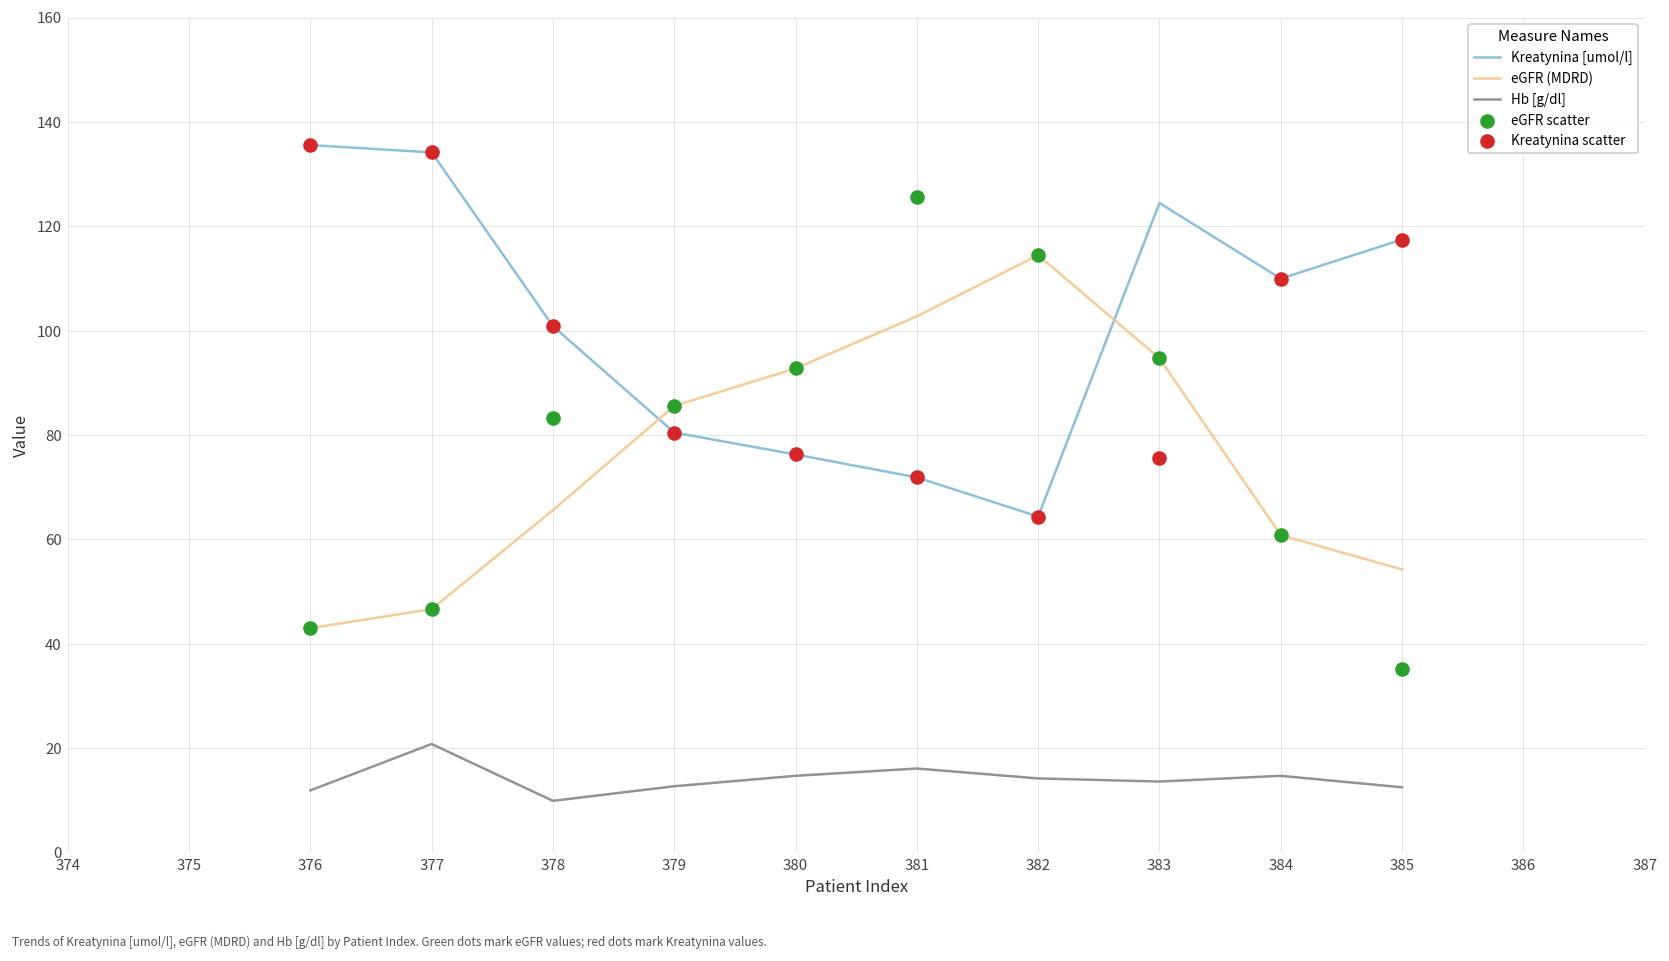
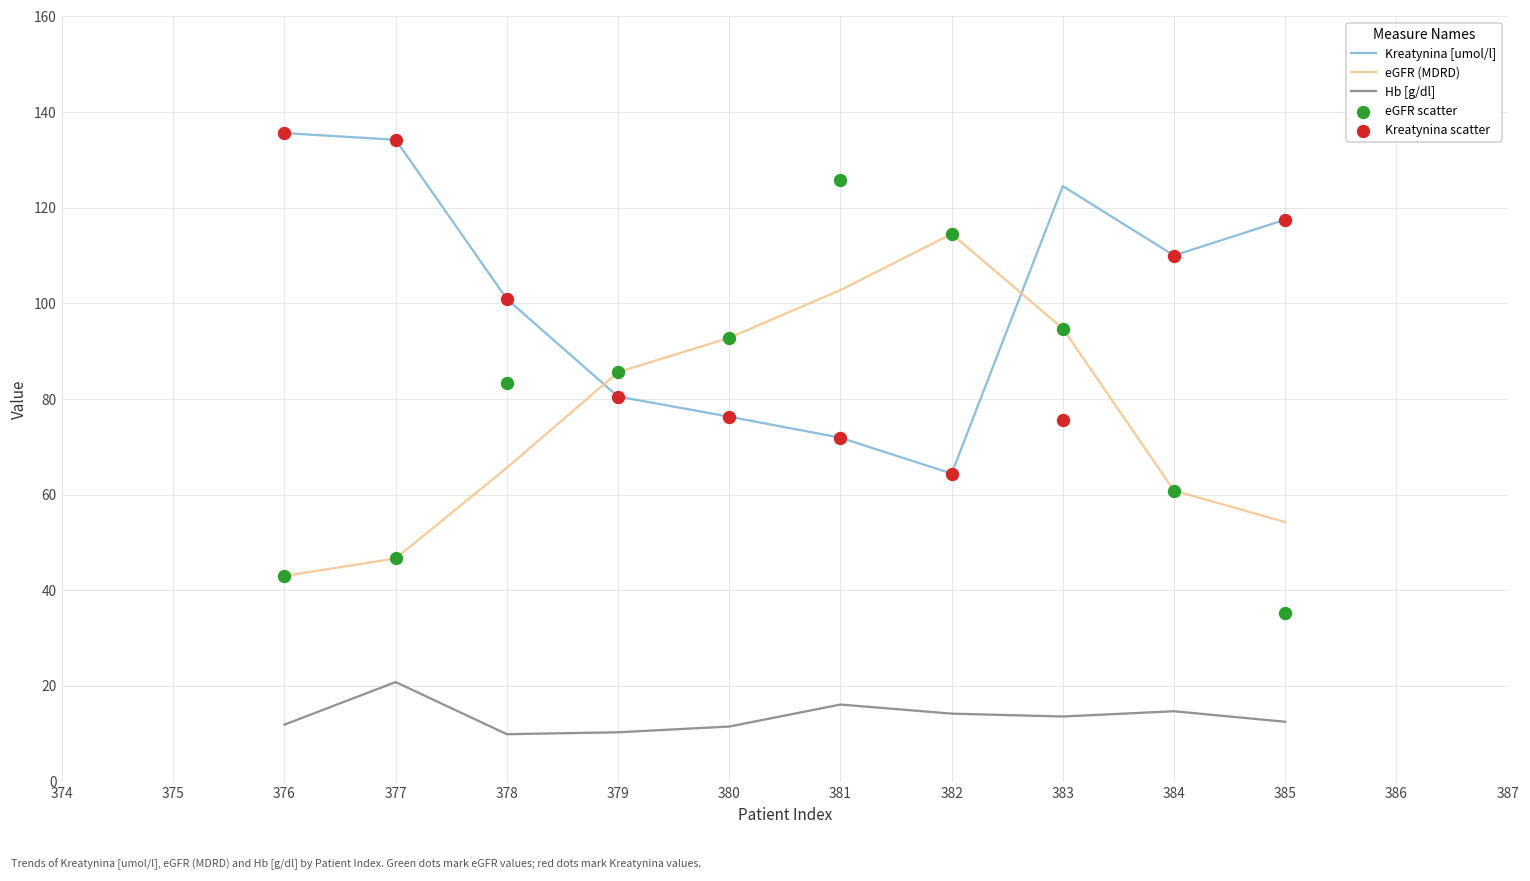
  {
    "Kreatynina [umol/l]": {
      "383": 125
    },
    "eGFR (MDRD)": {
      "378": 66,
      "381": 103,
      "385": 54
    },
    "Hb [g/dl]": {
      "376": 12,
      "377": 21,
      "378": 10,
-     "379": 13,
-     "380": 15,
+     "379": 10,
+     "380": 12,
      "381": 16,
      "382": 14,
      "383": 14,
      "384": 15,
      "385": 13
    }
  }
